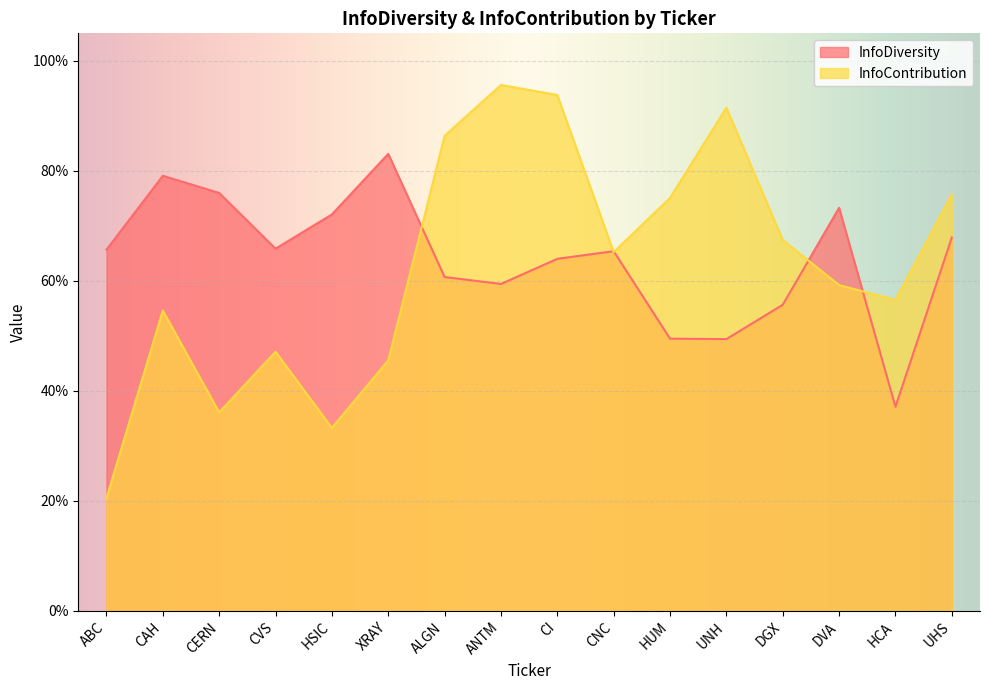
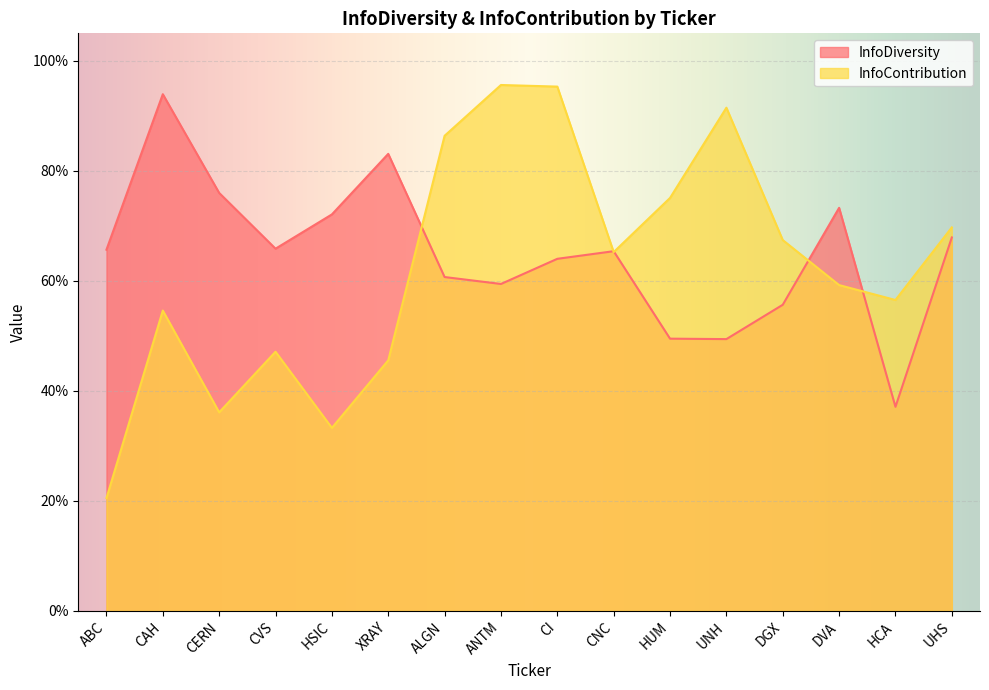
  {
    "InfoDiversity": {
      "ABC": "66%",
-     "CAH": "79%",
+     "CAH": "94%",
      "CERN": "76%",
      "CVS": "66%",
      "HSIC": "72%",
      "XRAY": "83%",
      "ALGN": "61%",
      "ANTM": "59%",
      "CI": "64%",
      "HUM": "49%",
      "UNH": "49%",
      "DGX": "56%",
      "DVA": "73%",
      "HCA": "37%",
      "UHS": "68%"
    },
    "InfoContribution": {
      "ABC": "20%",
      "CAH": "55%",
      "CERN": "36%",
      "CVS": "47%",
      "HSIC": "33%",
      "XRAY": "46%",
      "ALGN": "86%",
      "ANTM": "96%",
-     "CI": "94%",
+     "CI": "95%",
      "HUM": "75%",
      "UNH": "91%",
      "DGX": "67%",
      "DVA": "59%",
      "HCA": "57%",
-     "UHS": "76%"
+     "UHS": "70%"
    }
  }
